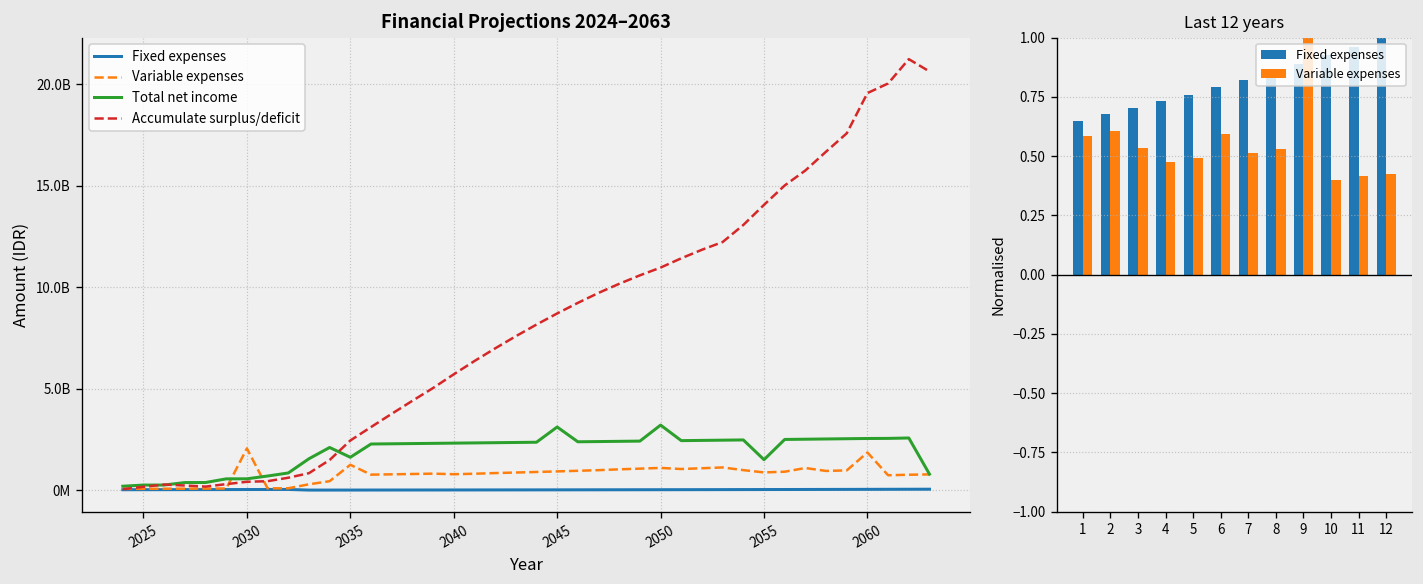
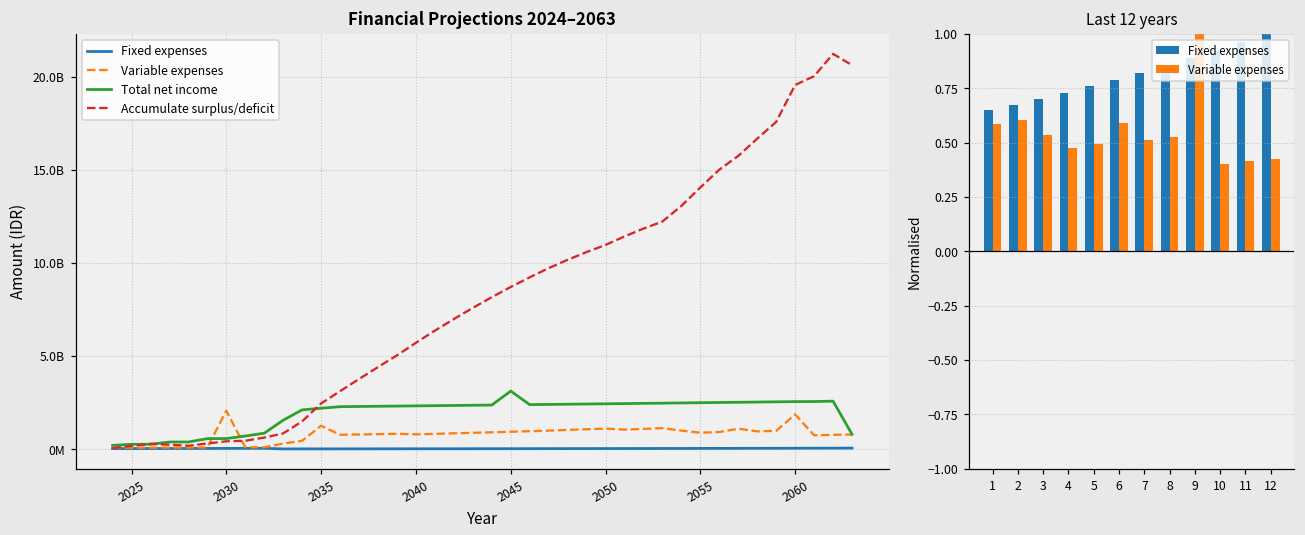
  {
    "Financial Projections 2024–2063": {
      "Fixed expenses": {
        "2030": 0,
        "2035": 0,
        "2040": 0,
        "2045": 0,
        "2050": 0,
        "2055": 0,
        "2060": 100000000
      },
      "Variable expenses": {
        "2030": 2100000000,
        "2035": 1300000000,
        "2040": 800000000,
        "2045": 900000000,
        "2050": 1100000000,
        "2055": 900000000,
        "2060": 1900000000
      },
      "Total net income": {
-       "2035": 1600000000,
+       "2035": 2200000000,
        "2040": 2300000000,
        "2045": 3100000000,
-       "2050": 3200000000,
-       "2055": 1500000000,
+       "2050": 2400000000,
+       "2055": 2500000000,
        "2060": 2600000000
      },
      "Accumulate surplus/deficit": {
        "2035": 2500000000,
        "2040": 5700000000,
        "2045": 8700000000,
        "2050": 11000000000,
        "2055": 14100000000,
        "2060": 19600000000
      }
    },
    "Last 12 years": {
      "Fixed expenses": {
        "1": 0.65,
        "2": 0.68,
        "3": 0.70,
        "4": 0.73,
        "5": 0.76,
        "6": 0.79,
        "7": 0.82,
        "12": 1.00
      },
      "Variable expenses": {
        "1": 0.59,
        "2": 0.61,
        "3": 0.54,
        "4": 0.48,
        "5": 0.49,
        "6": 0.59,
        "7": 0.51,
        "8": 0.53,
        "9": 1.00,
        "10": 0.40,
        "11": 0.41,
        "12": 0.42
      }
    }
  }
